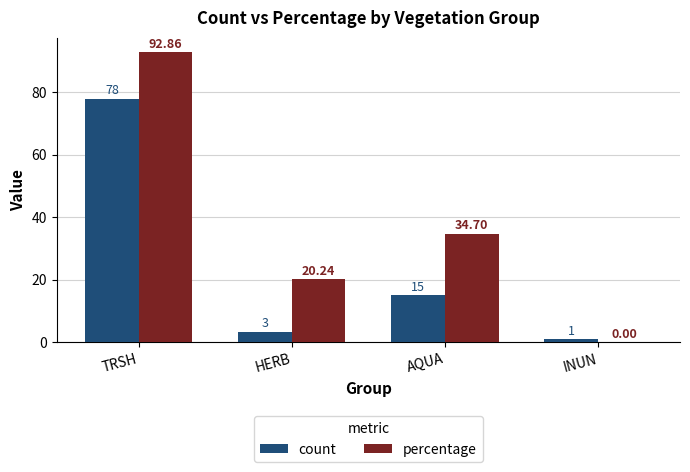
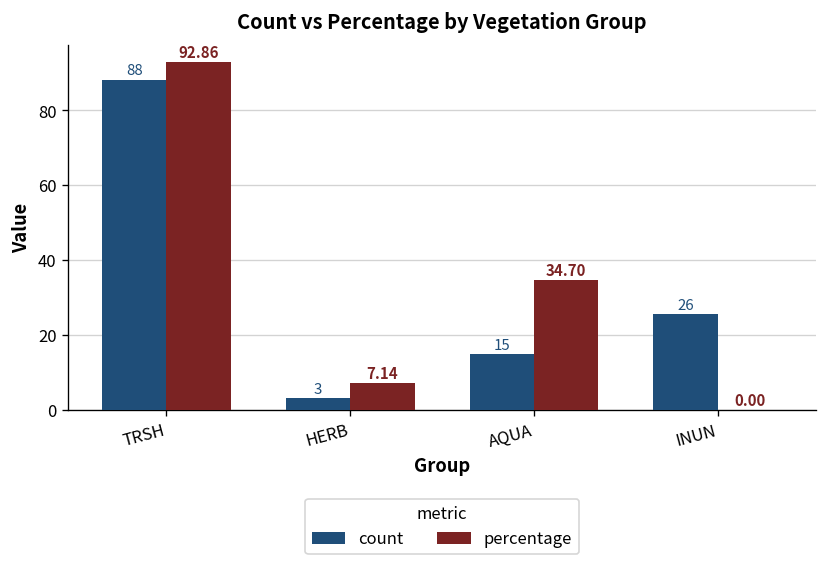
  {
    "count": {
-     "TRSH": 78,
+     "TRSH": 88,
      "HERB": 3,
      "AQUA": 15,
-     "INUN": 1
+     "INUN": 26
    },
    "percentage": {
      "TRSH": 92.86,
-     "HERB": 20.24,
+     "HERB": 7.14,
      "AQUA": 34.70,
      "INUN": 0.00
    }
  }
